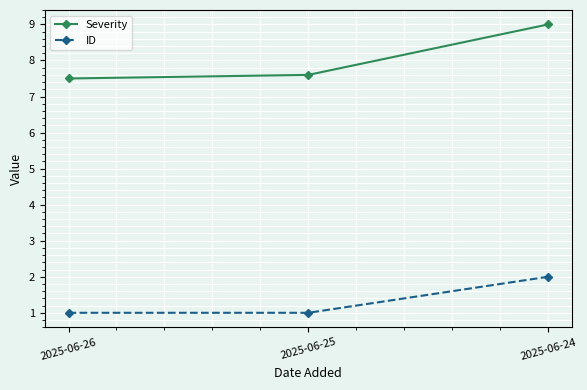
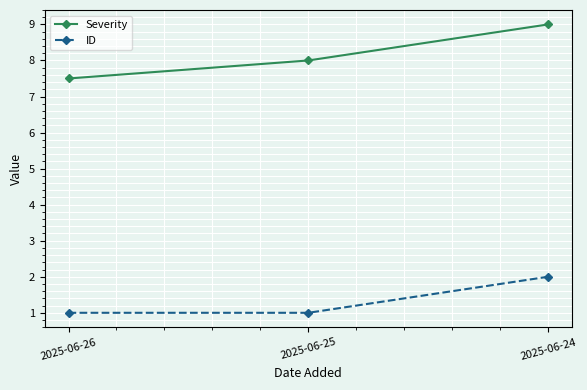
  {
    "Severity": {
      "2025-06-26": 7.5,
-     "2025-06-25": 7.6,
+     "2025-06-25": 8.0,
      "2025-06-24": 9.0
    },
    "ID": {
      "2025-06-26": 1.0,
      "2025-06-25": 1.0,
      "2025-06-24": 2.0
    }
  }
